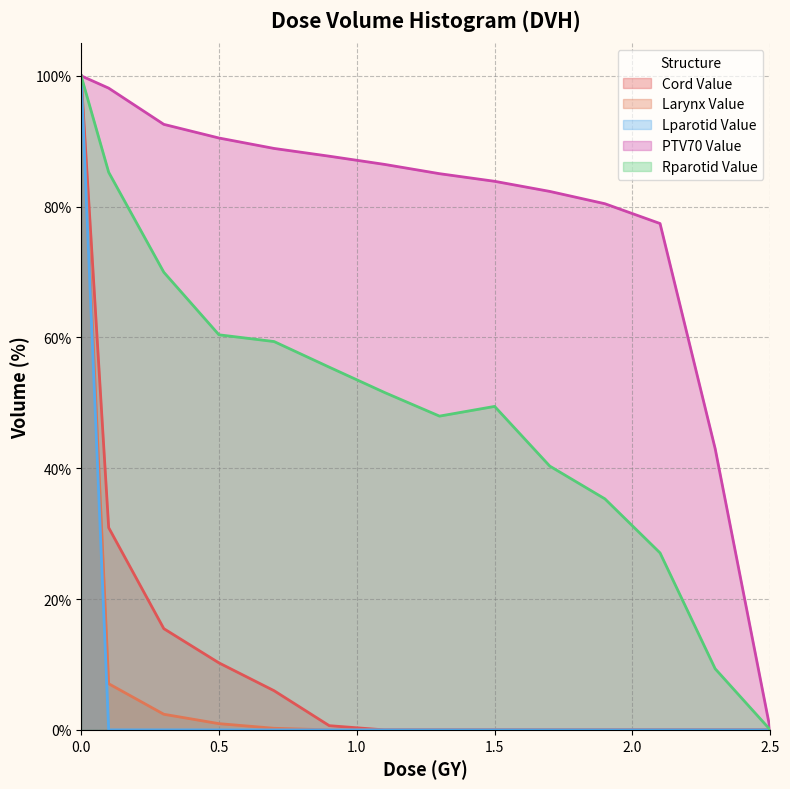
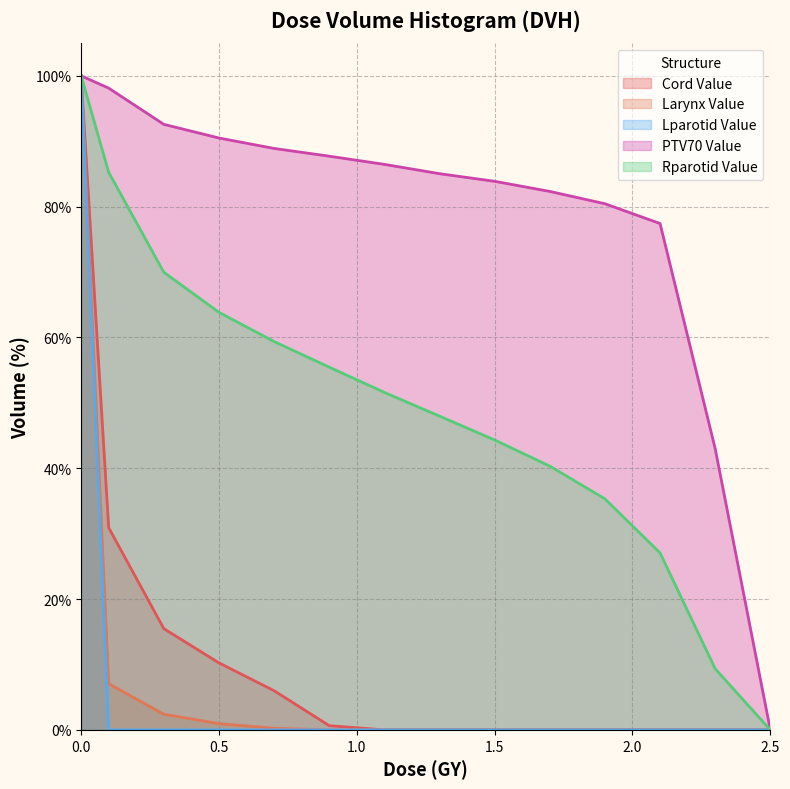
  {
    "Lparotid Value": {
      "0.5": "0%"
    },
    "Rparotid Value": {
-     "0.5": "60%",
-     "1.5": "49%"
+     "0.5": "64%",
+     "1.5": "44%"
    }
  }
